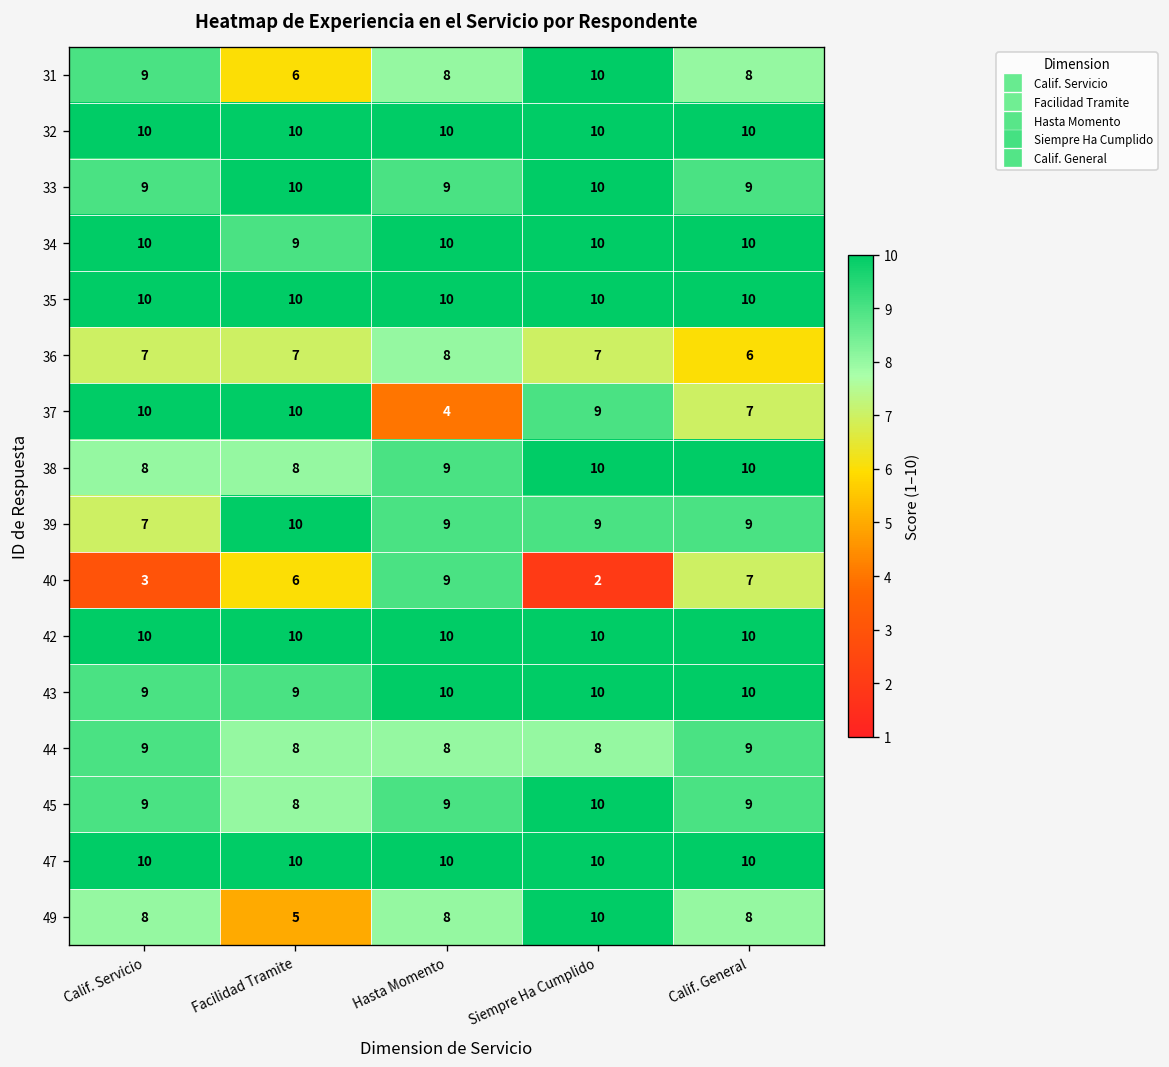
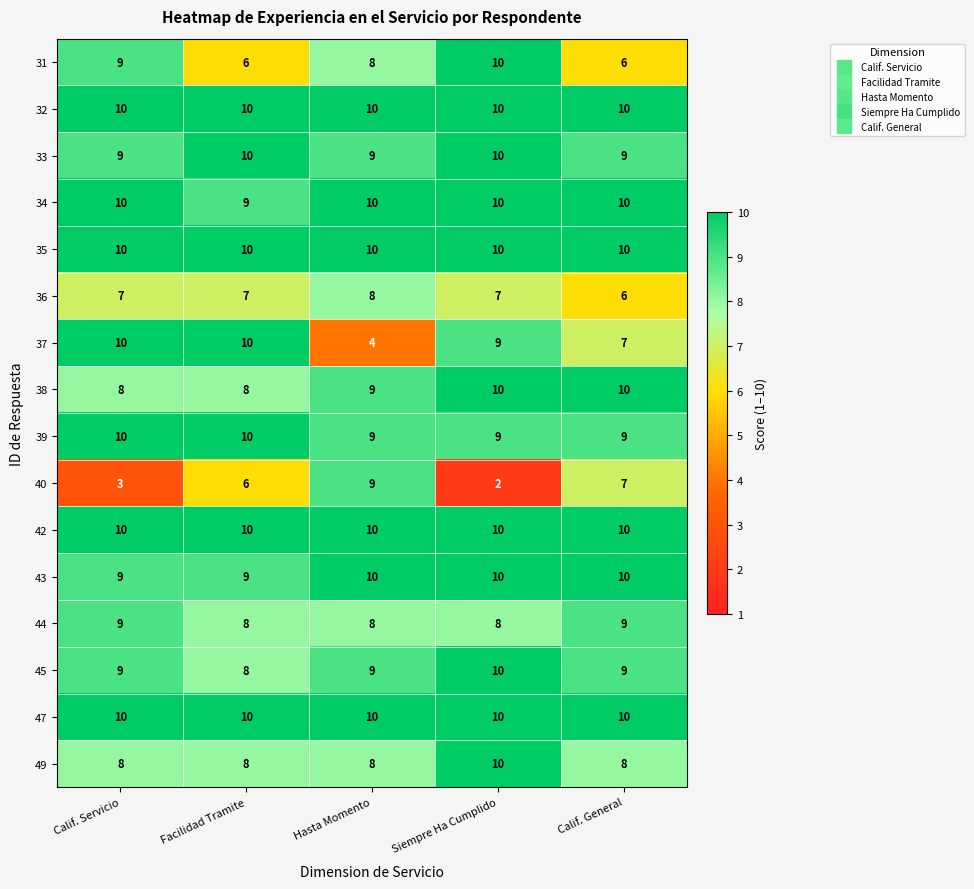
  {
    "31": {
      "Calif. Servicio": 9,
      "Facilidad Tramite": 6,
      "Hasta Momento": 8,
      "Siempre Ha Cumplido": 10,
-     "Calif. General": 8
+     "Calif. General": 6
    },
    "32": {
      "Calif. Servicio": 10,
      "Facilidad Tramite": 10,
      "Hasta Momento": 10,
      "Siempre Ha Cumplido": 10,
      "Calif. General": 10
    },
    "33": {
      "Calif. Servicio": 9,
      "Facilidad Tramite": 10,
      "Hasta Momento": 9,
      "Siempre Ha Cumplido": 10,
      "Calif. General": 9
    },
    "34": {
      "Calif. Servicio": 10,
      "Facilidad Tramite": 9,
      "Hasta Momento": 10,
      "Siempre Ha Cumplido": 10,
      "Calif. General": 10
    },
    "35": {
      "Calif. Servicio": 10,
      "Facilidad Tramite": 10,
      "Hasta Momento": 10,
      "Siempre Ha Cumplido": 10,
      "Calif. General": 10
    },
    "36": {
      "Calif. Servicio": 7,
      "Facilidad Tramite": 7,
      "Hasta Momento": 8,
      "Siempre Ha Cumplido": 7,
      "Calif. General": 6
    },
    "37": {
      "Calif. Servicio": 10,
      "Facilidad Tramite": 10,
      "Hasta Momento": 4,
      "Siempre Ha Cumplido": 9,
      "Calif. General": 7
    },
    "38": {
      "Calif. Servicio": 8,
      "Facilidad Tramite": 8,
      "Hasta Momento": 9,
      "Siempre Ha Cumplido": 10,
      "Calif. General": 10
    },
    "39": {
-     "Calif. Servicio": 7,
+     "Calif. Servicio": 10,
      "Facilidad Tramite": 10,
      "Hasta Momento": 9,
      "Siempre Ha Cumplido": 9,
      "Calif. General": 9
    },
    "40": {
      "Calif. Servicio": 3,
      "Facilidad Tramite": 6,
      "Hasta Momento": 9,
      "Siempre Ha Cumplido": 2,
      "Calif. General": 7
    },
    "42": {
      "Calif. Servicio": 10,
      "Facilidad Tramite": 10,
      "Hasta Momento": 10,
      "Siempre Ha Cumplido": 10,
      "Calif. General": 10
    },
    "43": {
      "Calif. Servicio": 9,
      "Facilidad Tramite": 9,
      "Hasta Momento": 10,
      "Siempre Ha Cumplido": 10,
      "Calif. General": 10
    },
    "44": {
      "Calif. Servicio": 9,
      "Facilidad Tramite": 8,
      "Hasta Momento": 8,
      "Siempre Ha Cumplido": 8,
      "Calif. General": 9
    },
    "45": {
      "Calif. Servicio": 9,
      "Facilidad Tramite": 8,
      "Hasta Momento": 9,
      "Siempre Ha Cumplido": 10,
      "Calif. General": 9
    },
    "47": {
      "Calif. Servicio": 10,
      "Facilidad Tramite": 10,
      "Hasta Momento": 10,
      "Siempre Ha Cumplido": 10,
      "Calif. General": 10
    },
    "49": {
      "Calif. Servicio": 8,
-     "Facilidad Tramite": 5,
+     "Facilidad Tramite": 8,
      "Hasta Momento": 8,
      "Siempre Ha Cumplido": 10,
      "Calif. General": 8
    }
  }
